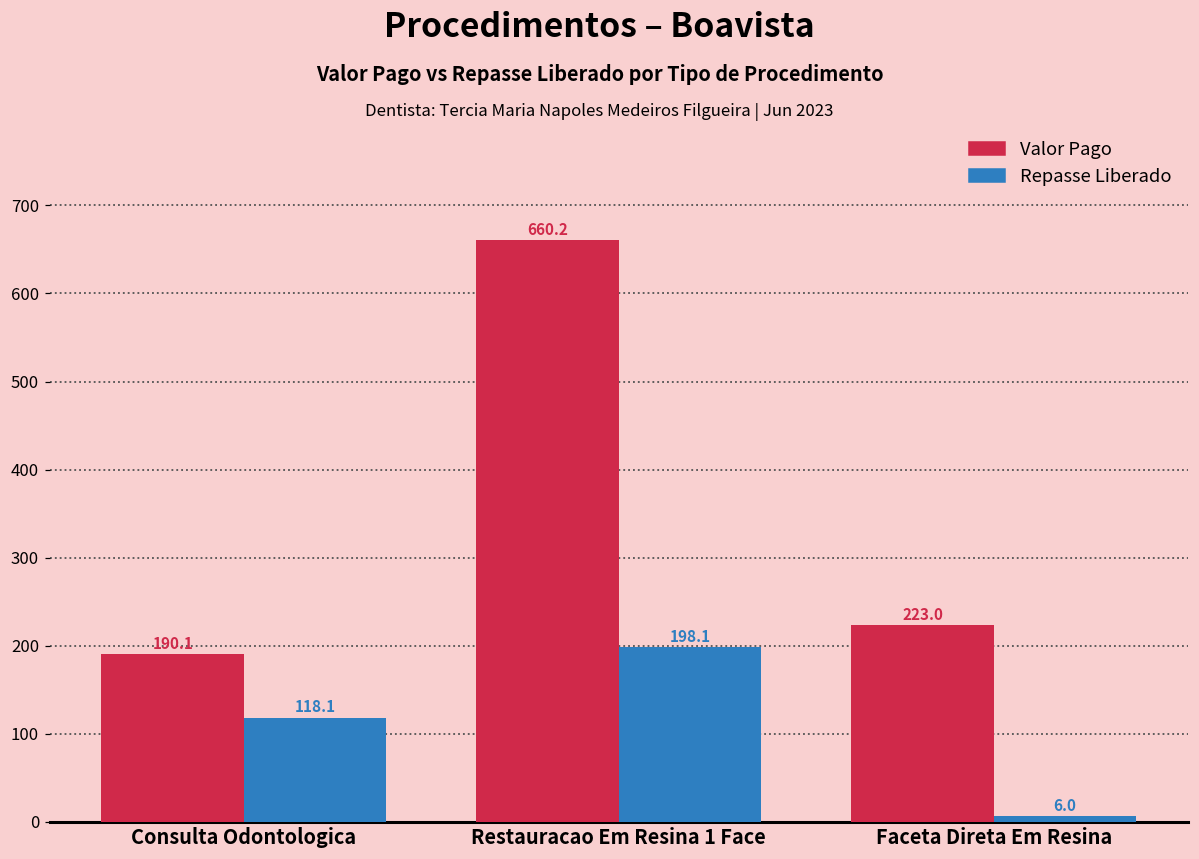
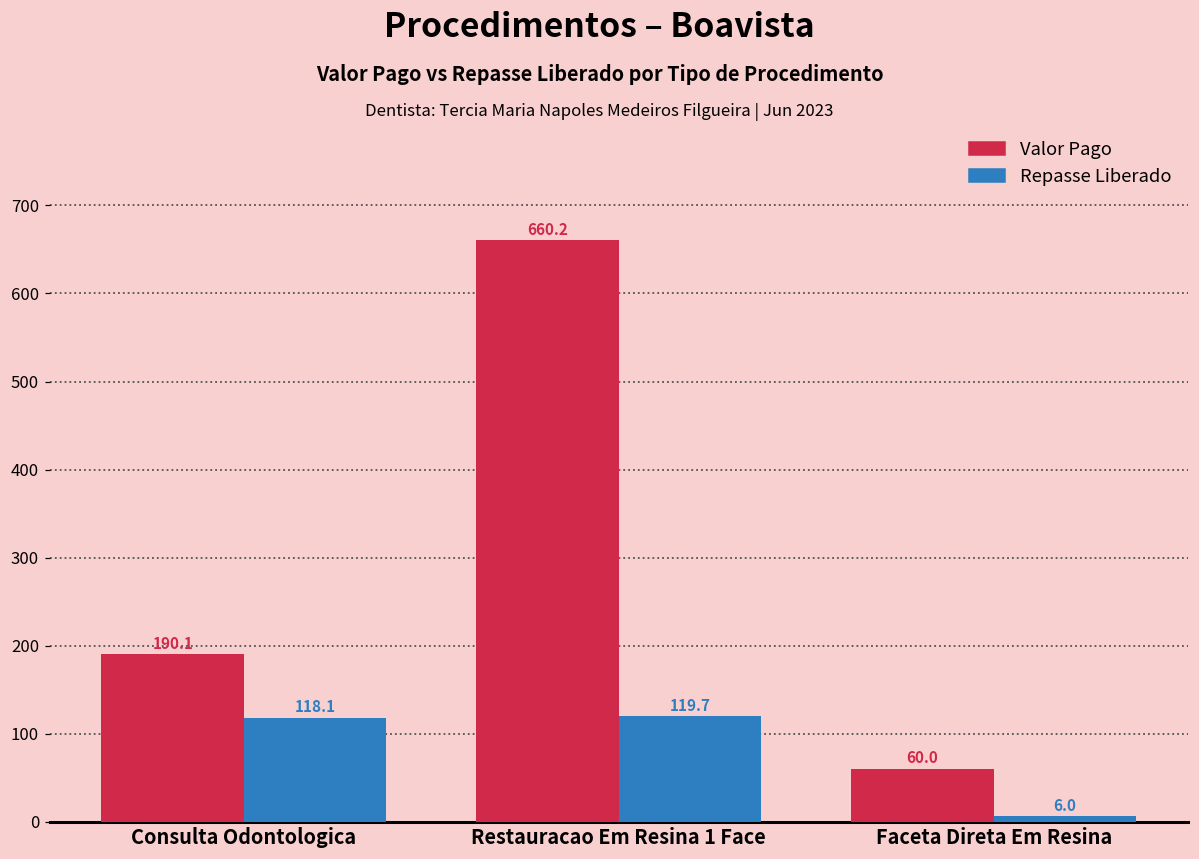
  {
    "Valor Pago": {
      "Consulta Odontologica": 190.1,
      "Restauracao Em Resina 1 Face": 660.2,
-     "Faceta Direta Em Resina": 223.0
+     "Faceta Direta Em Resina": 60.0
    },
    "Repasse Liberado": {
      "Consulta Odontologica": 118.1,
-     "Restauracao Em Resina 1 Face": 198.1,
+     "Restauracao Em Resina 1 Face": 119.7,
      "Faceta Direta Em Resina": 6.0
    }
  }
